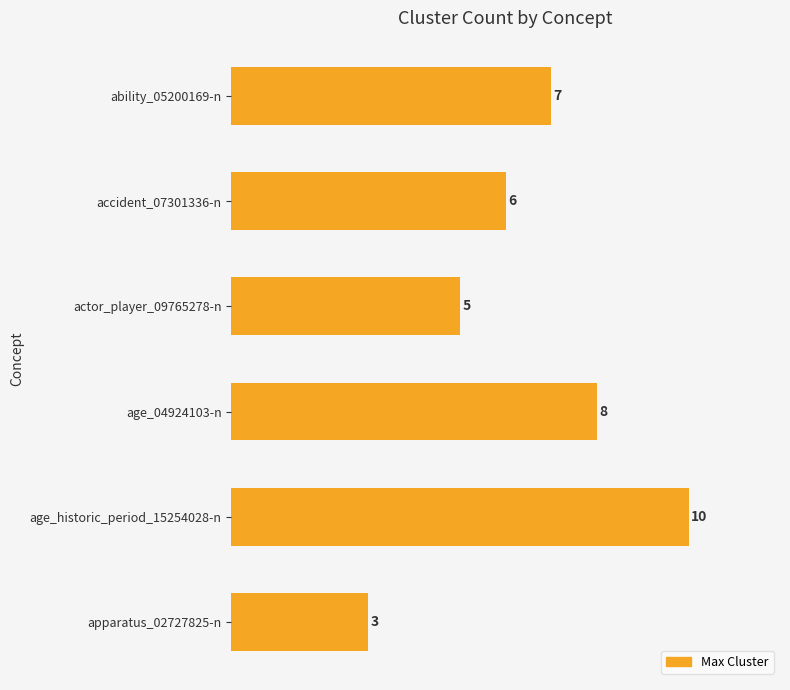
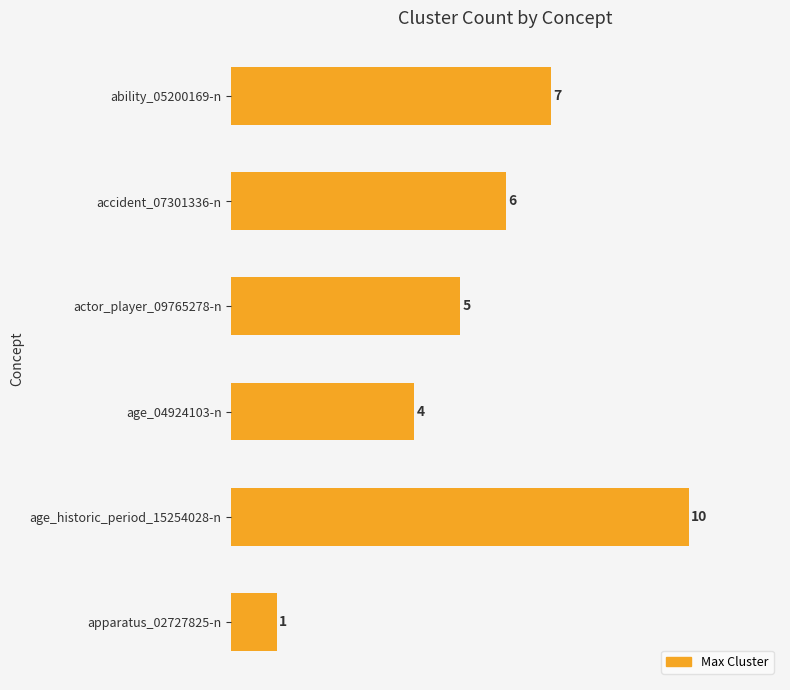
  {
    "ability_05200169-n": 7,
    "accident_07301336-n": 6,
    "actor_player_09765278-n": 5,
-   "age_04924103-n": 8,
+   "age_04924103-n": 4,
    "age_historic_period_15254028-n": 10,
-   "apparatus_02727825-n": 3
+   "apparatus_02727825-n": 1
  }
